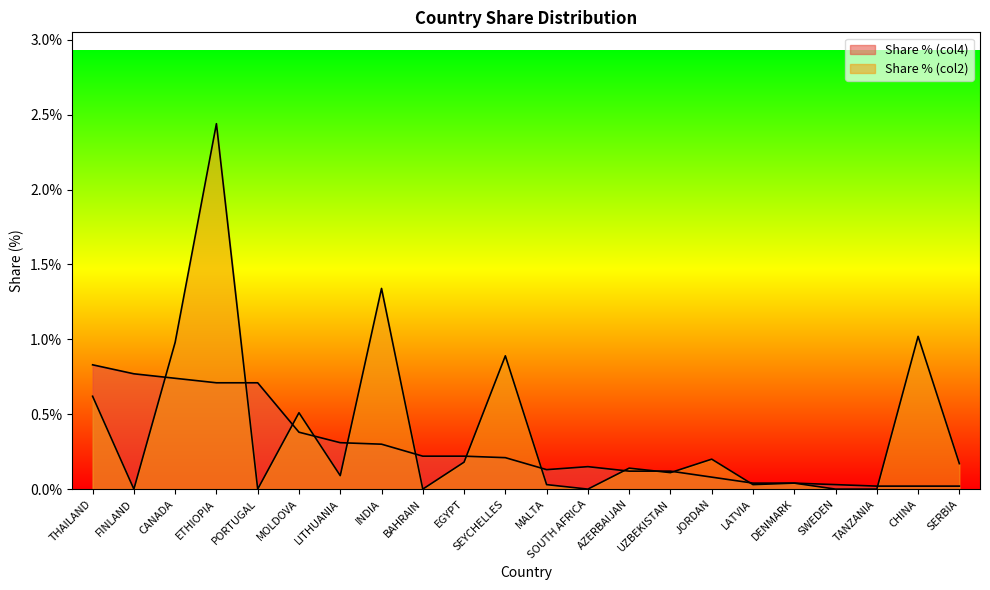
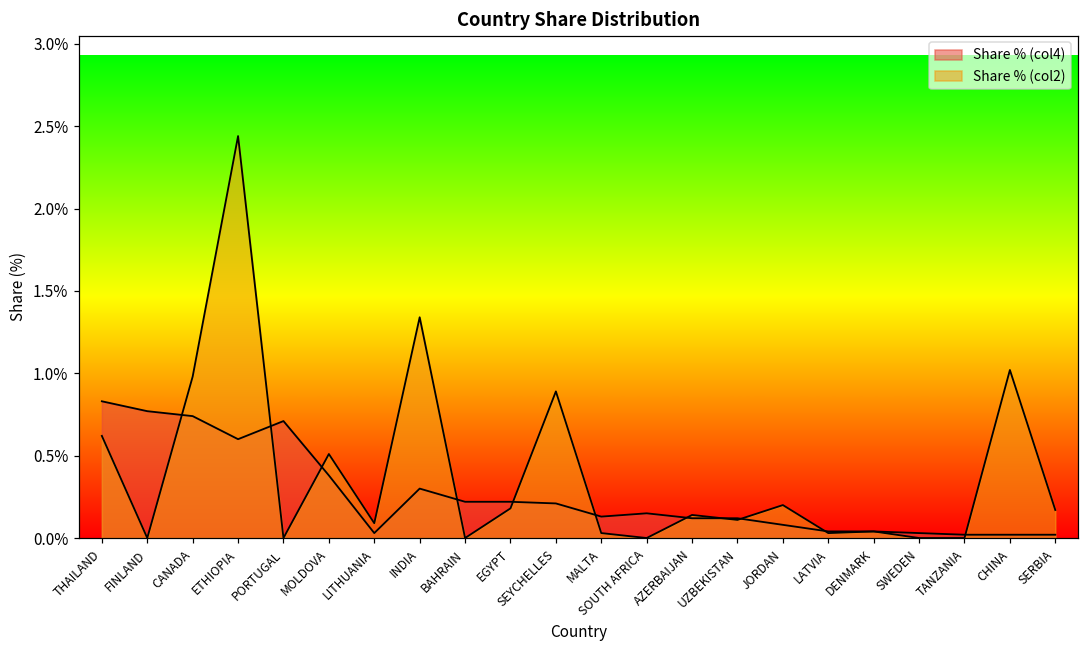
  {
    "Share % (col4)": {
      "THAILAND": "0.83%",
      "FINLAND": "0.77%",
      "CANADA": "0.74%",
-     "ETHIOPIA": "0.71%",
+     "ETHIOPIA": "0.60%",
      "PORTUGAL": "0.71%",
      "MOLDOVA": "0.38%",
-     "LITHUANIA": "0.31%",
+     "LITHUANIA": "0.03%",
      "INDIA": "0.30%",
      "BAHRAIN": "0.22%",
      "EGYPT": "0.22%",
      "SEYCHELLES": "0.21%",
      "MALTA": "0.13%",
      "SOUTH AFRICA": "0.15%",
      "AZERBAIJAN": "0.12%",
      "JORDAN": "0.08%",
      "SWEDEN": "0.03%",
      "TANZANIA": "0.02%",
      "CHINA": "0.02%",
      "SERBIA": "0.02%"
    },
    "Share % (col2)": {
      "THAILAND": "0.62%",
      "FINLAND": "0.00%",
      "CANADA": "0.98%",
      "ETHIOPIA": "2.44%",
      "PORTUGAL": "0.00%",
      "MOLDOVA": "0.51%",
      "LITHUANIA": "0.09%",
      "INDIA": "1.34%",
      "BAHRAIN": "0.00%",
      "EGYPT": "0.18%",
      "SEYCHELLES": "0.89%",
      "MALTA": "0.03%",
      "SOUTH AFRICA": "0.00%",
      "AZERBAIJAN": "0.14%",
      "JORDAN": "0.20%",
      "SWEDEN": "0.00%",
      "TANZANIA": "0.00%",
      "CHINA": "1.02%",
      "SERBIA": "0.17%"
    }
  }
